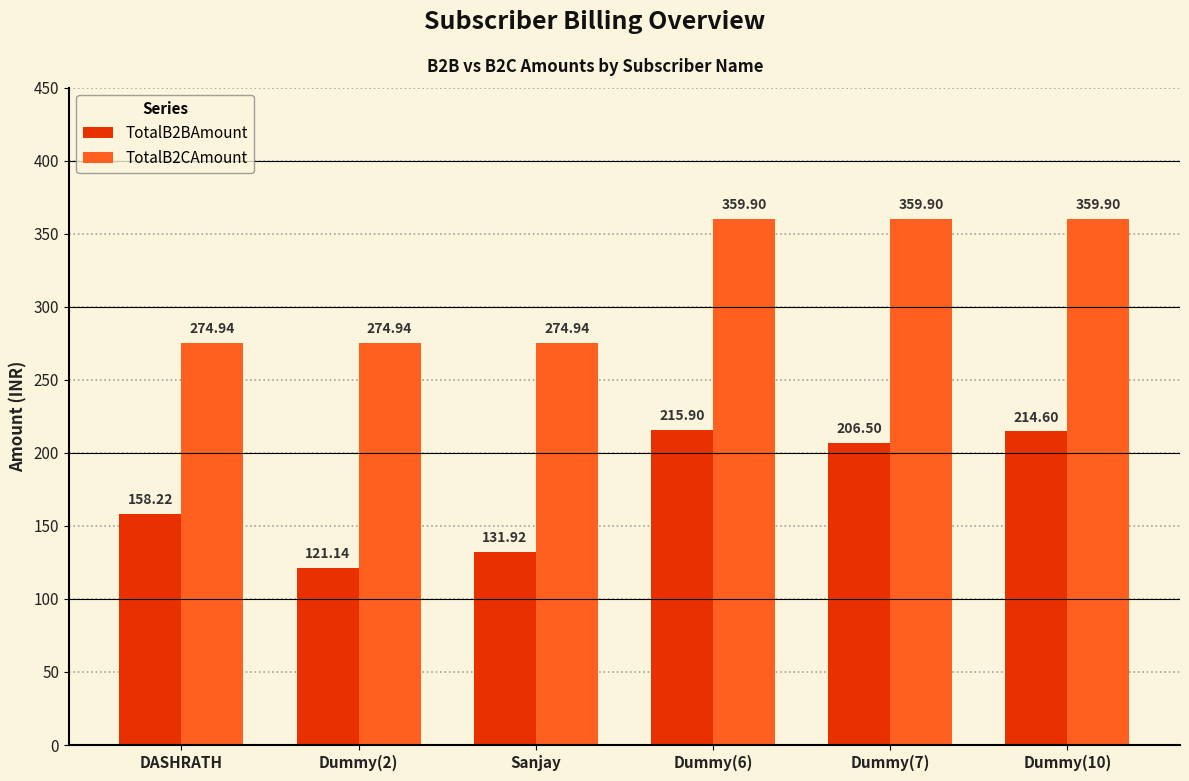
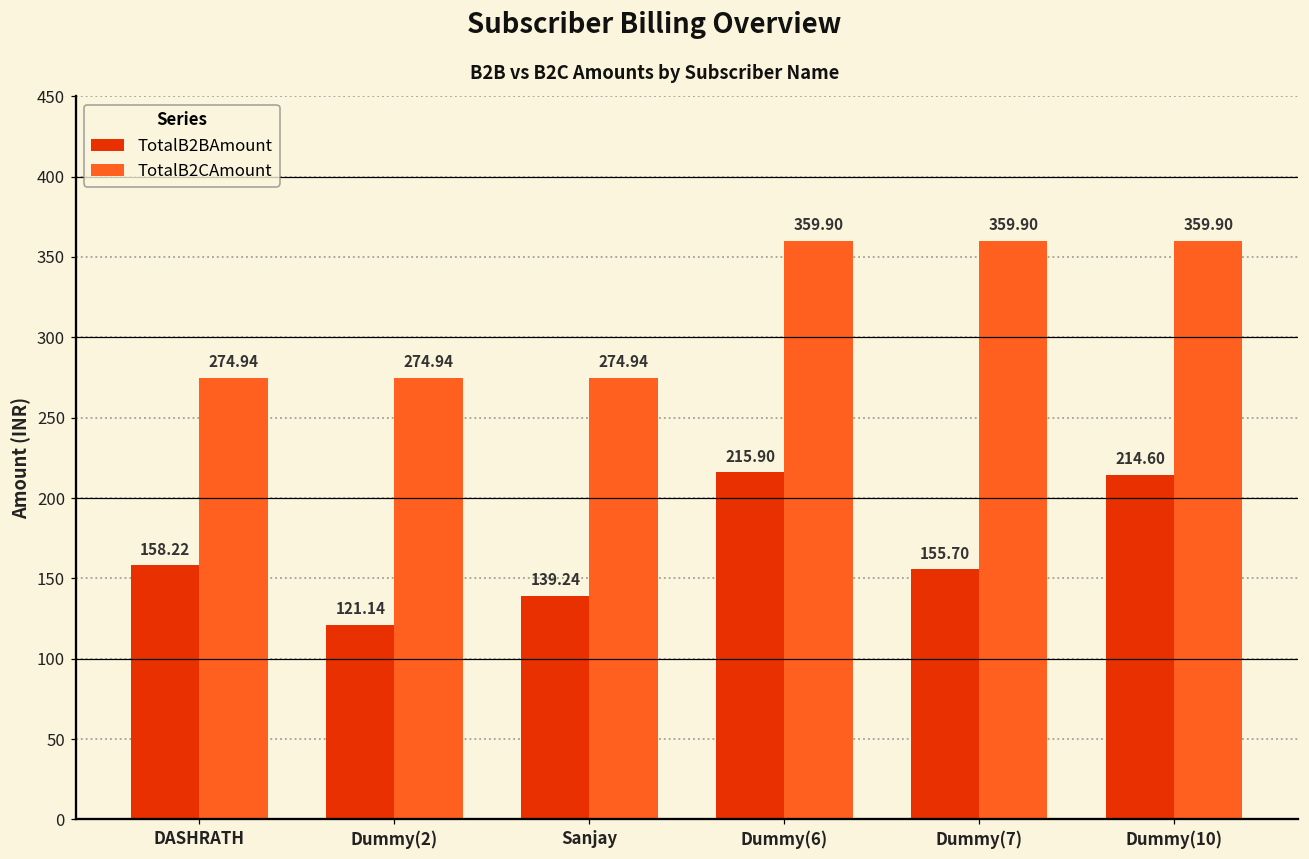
  {
    "TotalB2BAmount": {
      "DASHRATH": 158.22,
      "Dummy(2)": 121.14,
-     "Sanjay": 131.92,
+     "Sanjay": 139.24,
      "Dummy(6)": 215.90,
-     "Dummy(7)": 206.50,
+     "Dummy(7)": 155.70,
      "Dummy(10)": 214.60
    },
    "TotalB2CAmount": {
      "DASHRATH": 274.94,
      "Dummy(2)": 274.94,
      "Sanjay": 274.94,
      "Dummy(6)": 359.90,
      "Dummy(7)": 359.90,
      "Dummy(10)": 359.90
    }
  }
